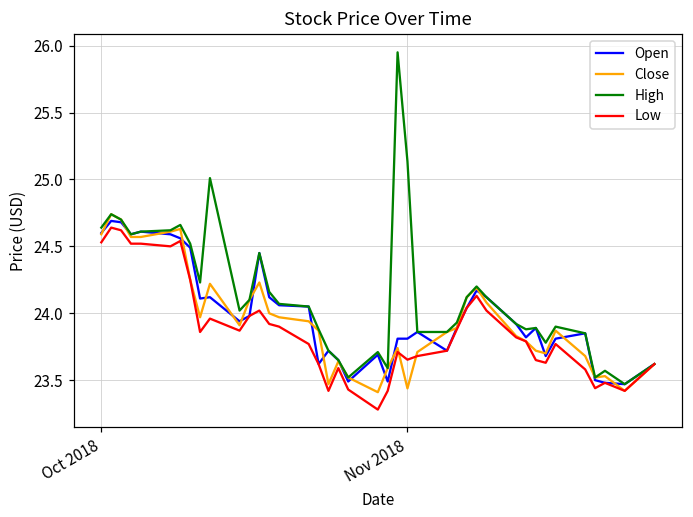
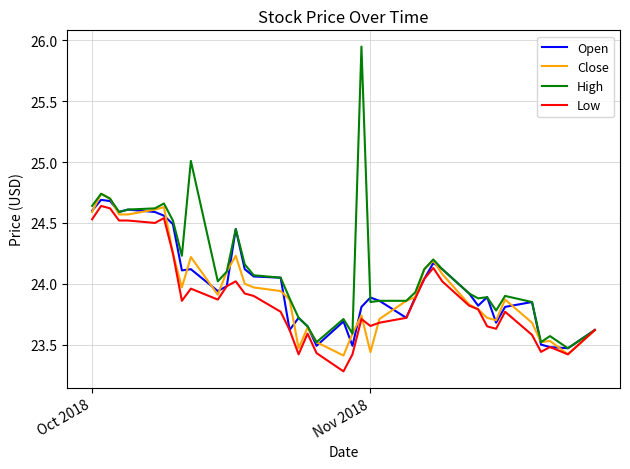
  {
    "Open": {
-     "Nov 2018": 23.81
+     "Nov 2018": 23.89
    },
    "Close": {
      "Nov 2018": 23.44
    },
    "High": {
      "Oct 2018": 24.64,
-     "Nov 2018": 25.13
+     "Nov 2018": 23.85
    },
    "Low": {
      "Oct 2018": 24.53,
      "Nov 2018": 23.65
    }
  }
